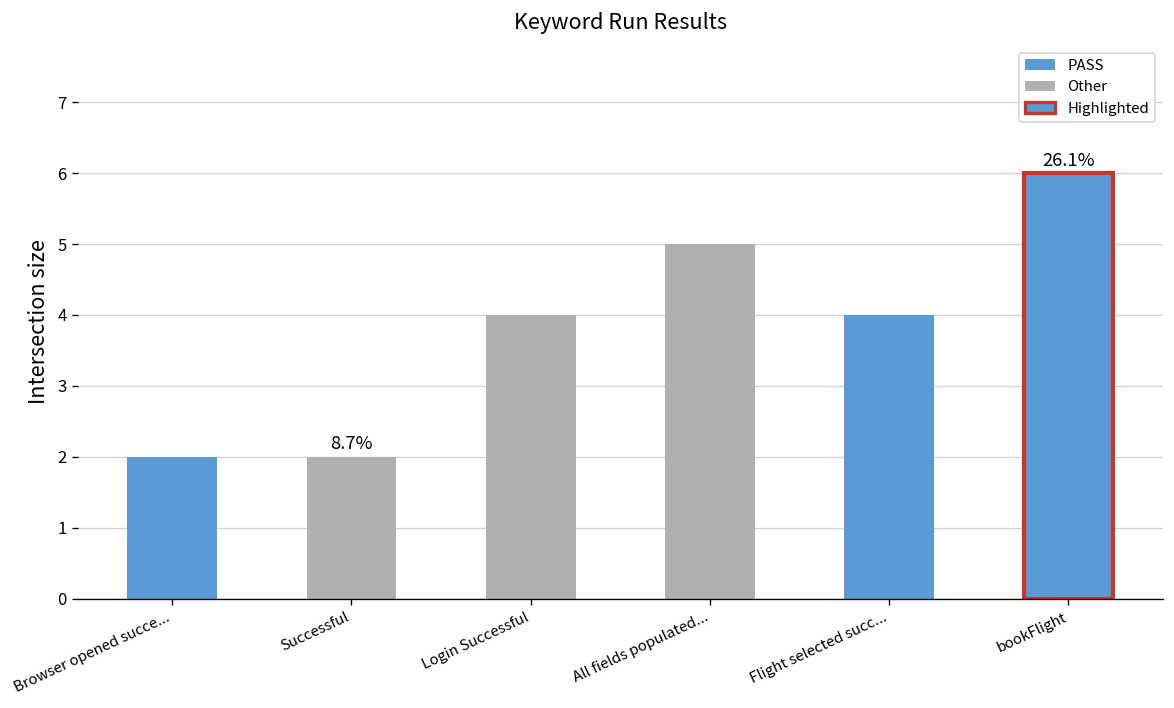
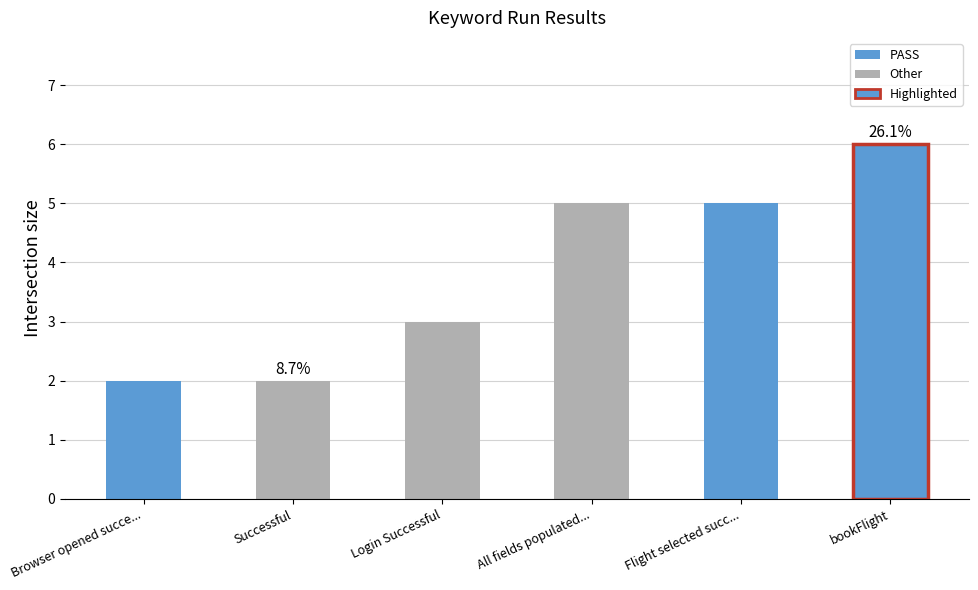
  {
    "Browser opened succe...": 2,
-   "Login Successful": 4,
+   "Login Successful": 3,
    "All fields populated...": 5,
-   "Flight selected succ...": 4
+   "Flight selected succ...": 5
  }
